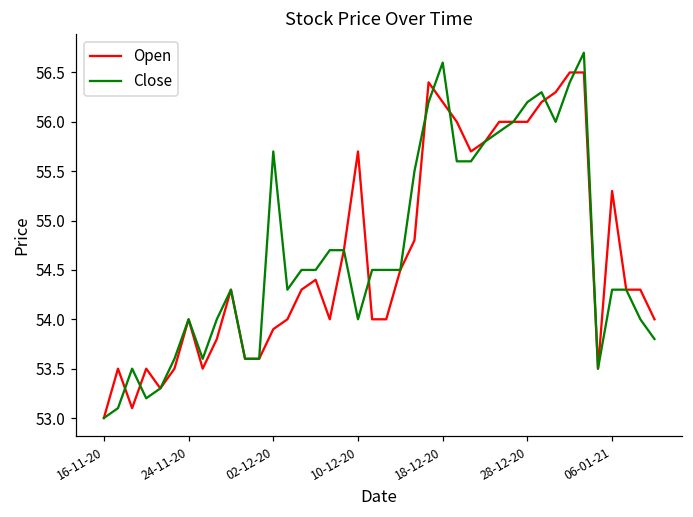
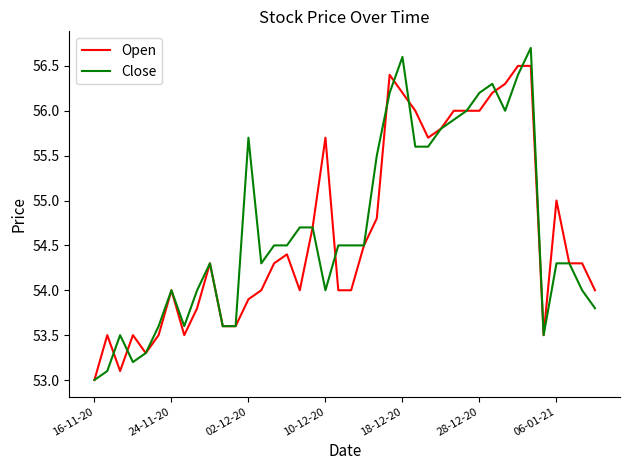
  {
    "Open": {
      "02-12-20": 53.9,
      "10-12-20": 55.7,
      "18-12-20": 56.2,
      "28-12-20": 56.0,
-     "06-01-21": 55.3
+     "06-01-21": 55.0
    },
    "Close": {
      "02-12-20": 55.7,
      "10-12-20": 54.0,
      "18-12-20": 56.6,
      "28-12-20": 56.2,
      "06-01-21": 54.3
    }
  }
